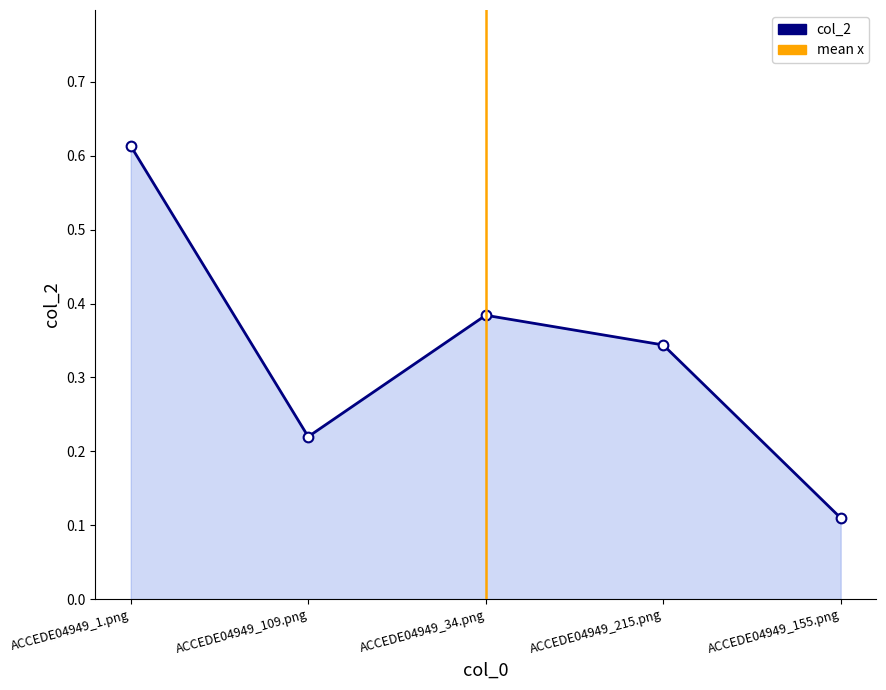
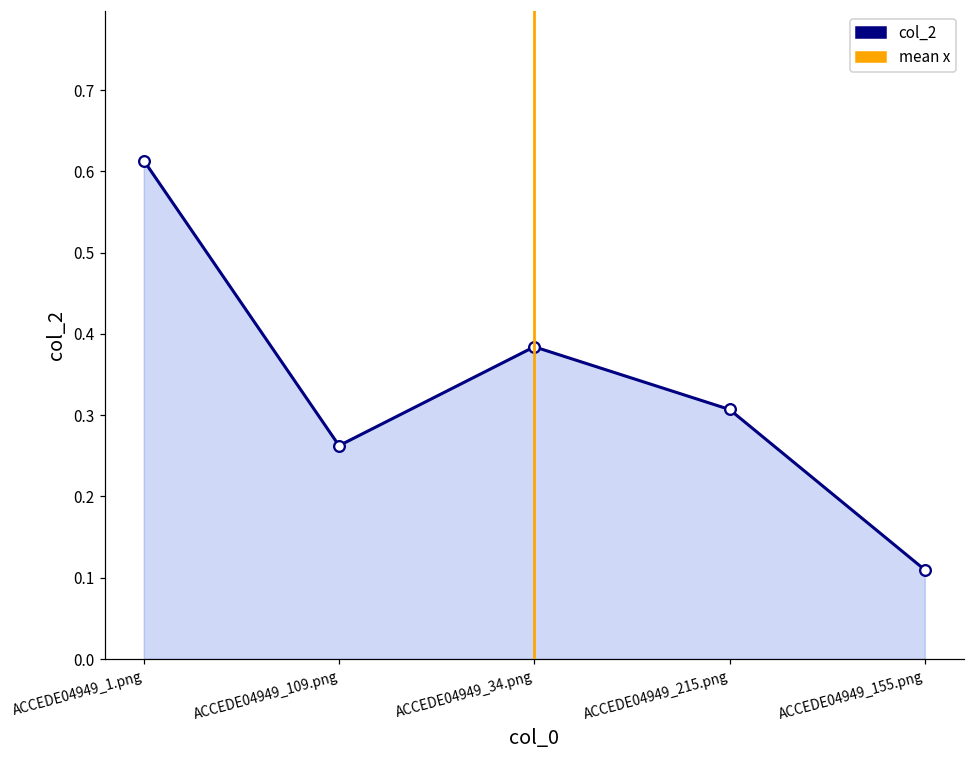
  {
    "ACCEDE04949_1.png": 0.61,
-   "ACCEDE04949_109.png": 0.22,
+   "ACCEDE04949_109.png": 0.26,
    "ACCEDE04949_34.png": 0.38,
-   "ACCEDE04949_215.png": 0.34,
+   "ACCEDE04949_215.png": 0.31,
    "ACCEDE04949_155.png": 0.11
  }
